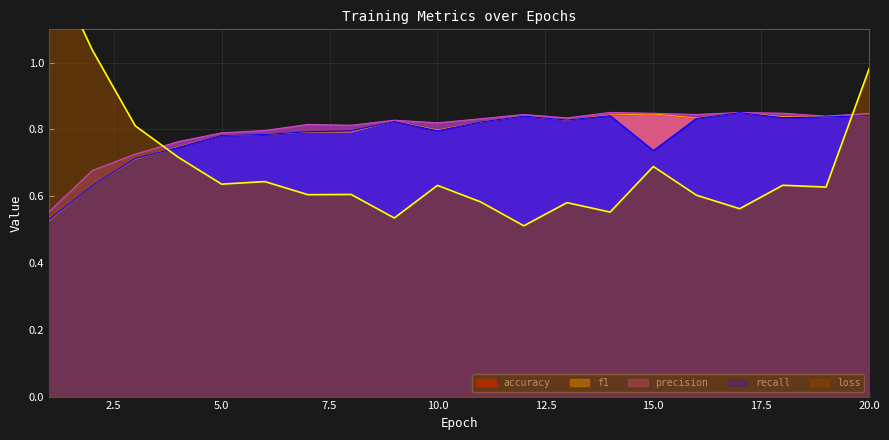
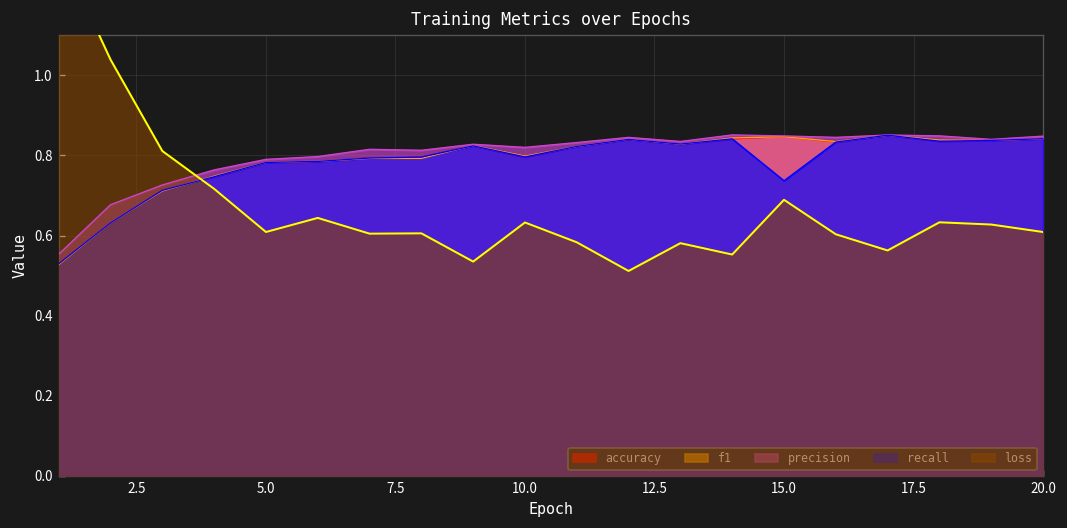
  {
    "precision": {
      "10.0": 0.82
    },
    "recall": {
      "15.0": 0.74
    },
    "loss": {
-     "5.0": 0.64,
+     "5.0": 0.61,
      "10.0": 0.63,
      "15.0": 0.69,
-     "20.0": 0.98
+     "20.0": 0.61
    }
  }
